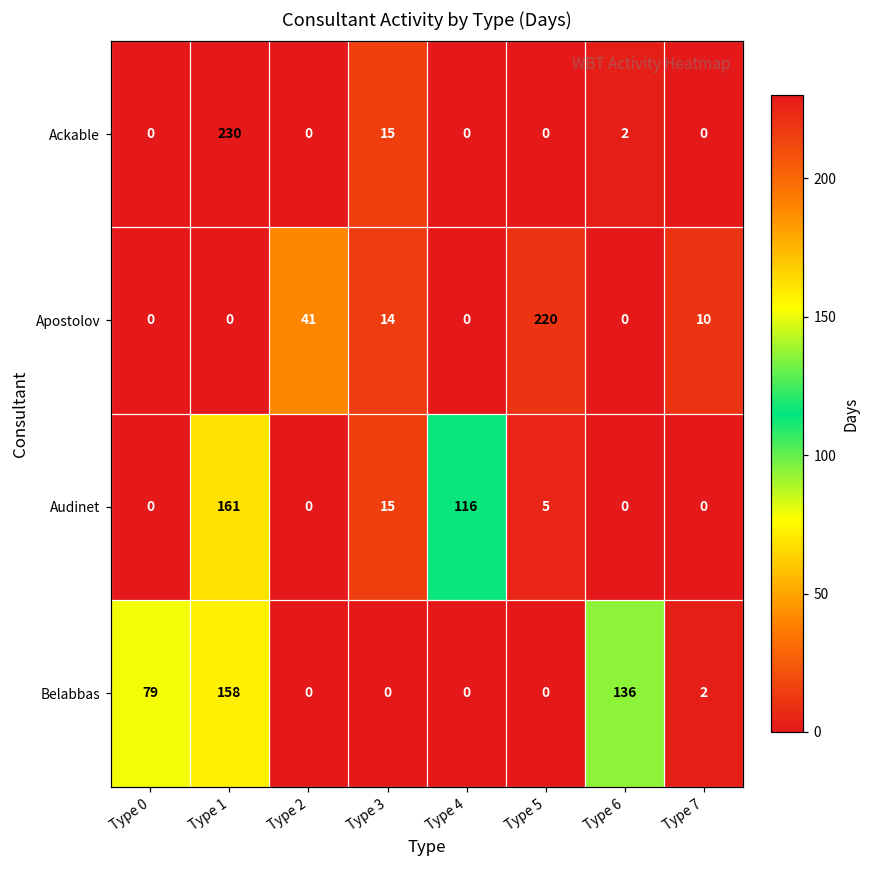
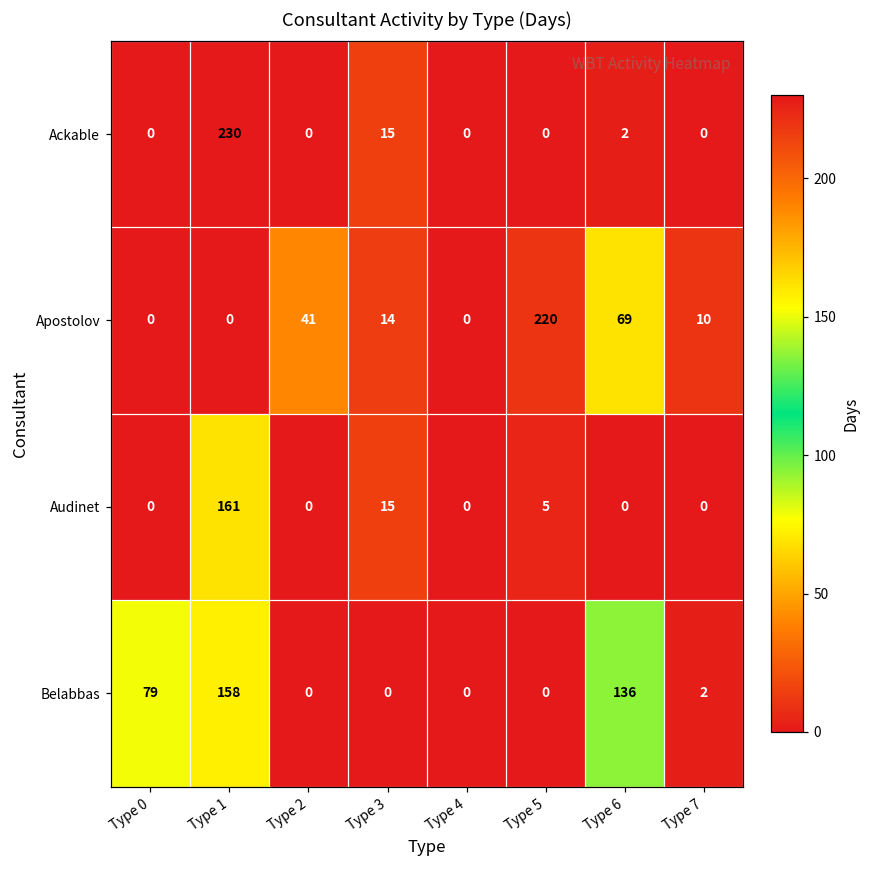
  {
    "Ackable": {
      "Type 0": 0,
      "Type 1": 230,
      "Type 2": 0,
      "Type 3": 15,
      "Type 4": 0,
      "Type 5": 0,
      "Type 7": 0
    },
    "Apostolov": {
      "Type 0": 0,
      "Type 1": 0,
      "Type 2": 41,
      "Type 3": 14,
      "Type 4": 0,
      "Type 5": 220,
-     "Type 6": 0,
+     "Type 6": 69,
      "Type 7": 10
    },
    "Audinet": {
      "Type 0": 0,
      "Type 1": 161,
      "Type 2": 0,
      "Type 3": 15,
-     "Type 4": 116,
+     "Type 4": 0,
      "Type 5": 5,
      "Type 6": 0,
      "Type 7": 0
    },
    "Belabbas": {
      "Type 0": 79,
      "Type 1": 158,
      "Type 2": 0,
      "Type 3": 0,
      "Type 4": 0,
      "Type 5": 0,
      "Type 6": 136,
      "Type 7": 2
    }
  }
